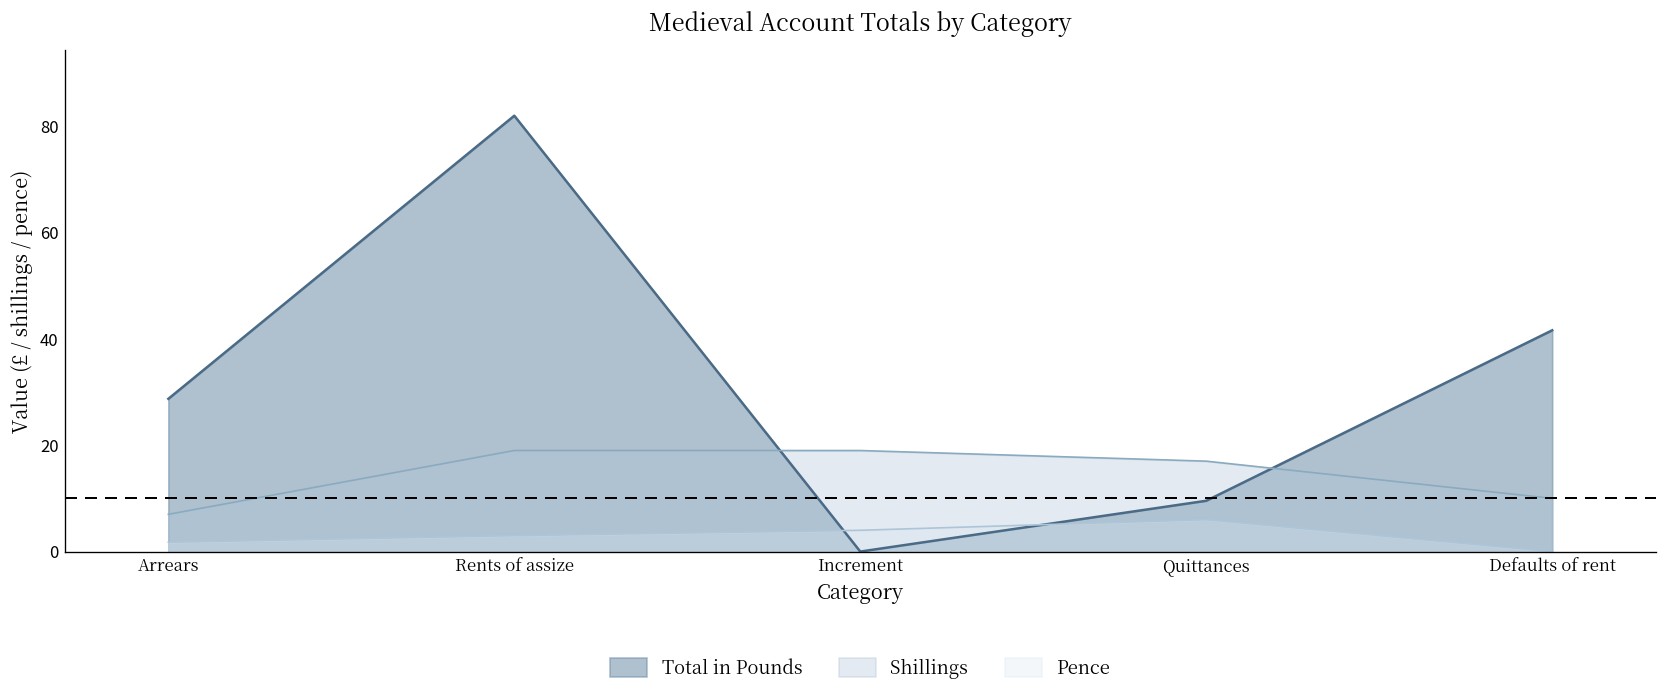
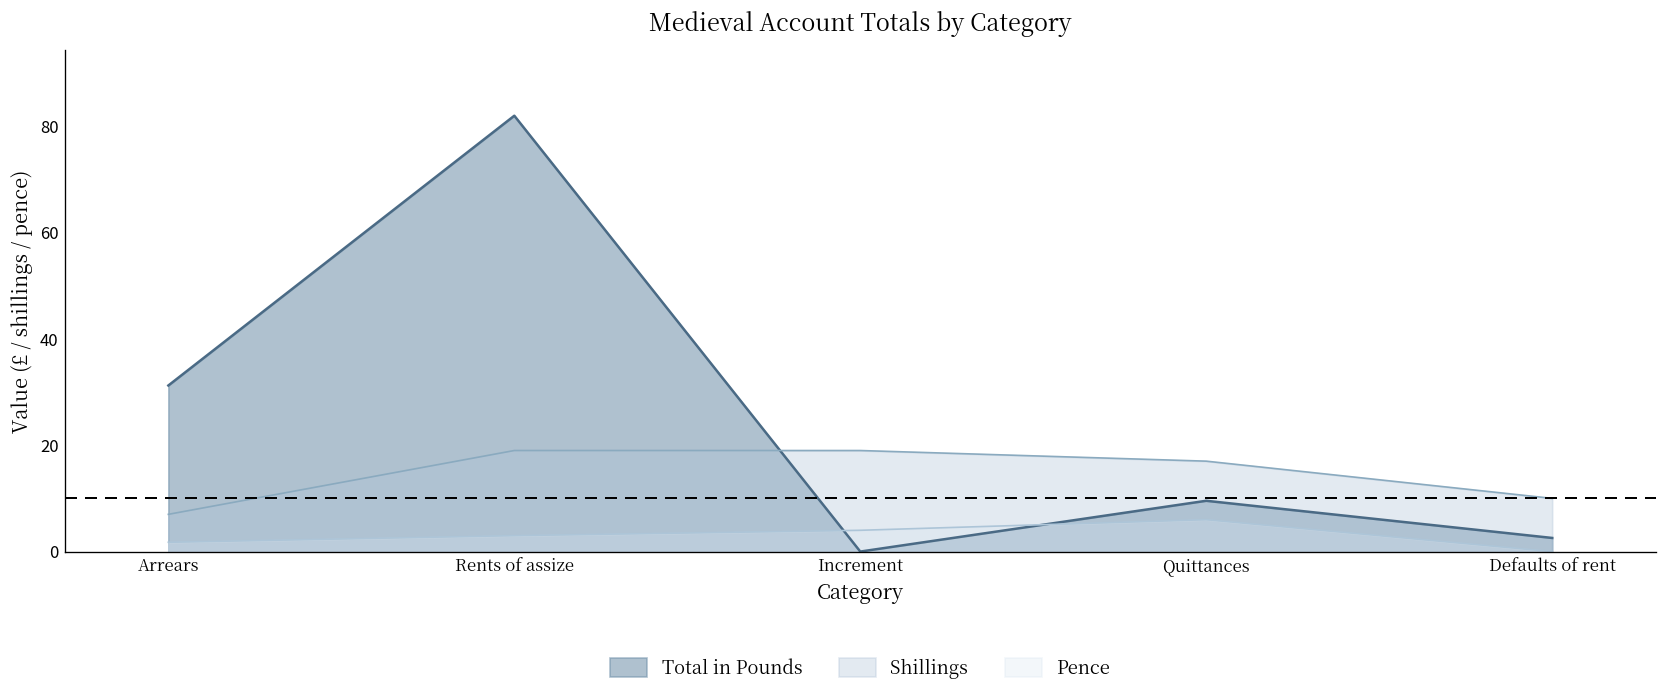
  {
    "Total in Pounds": {
-     "Arrears": 29,
+     "Arrears": 31,
      "Rents of assize": 82,
      "Increment": 0,
      "Quittances": 10,
-     "Defaults of rent": 42
+     "Defaults of rent": 3
    }
  }
